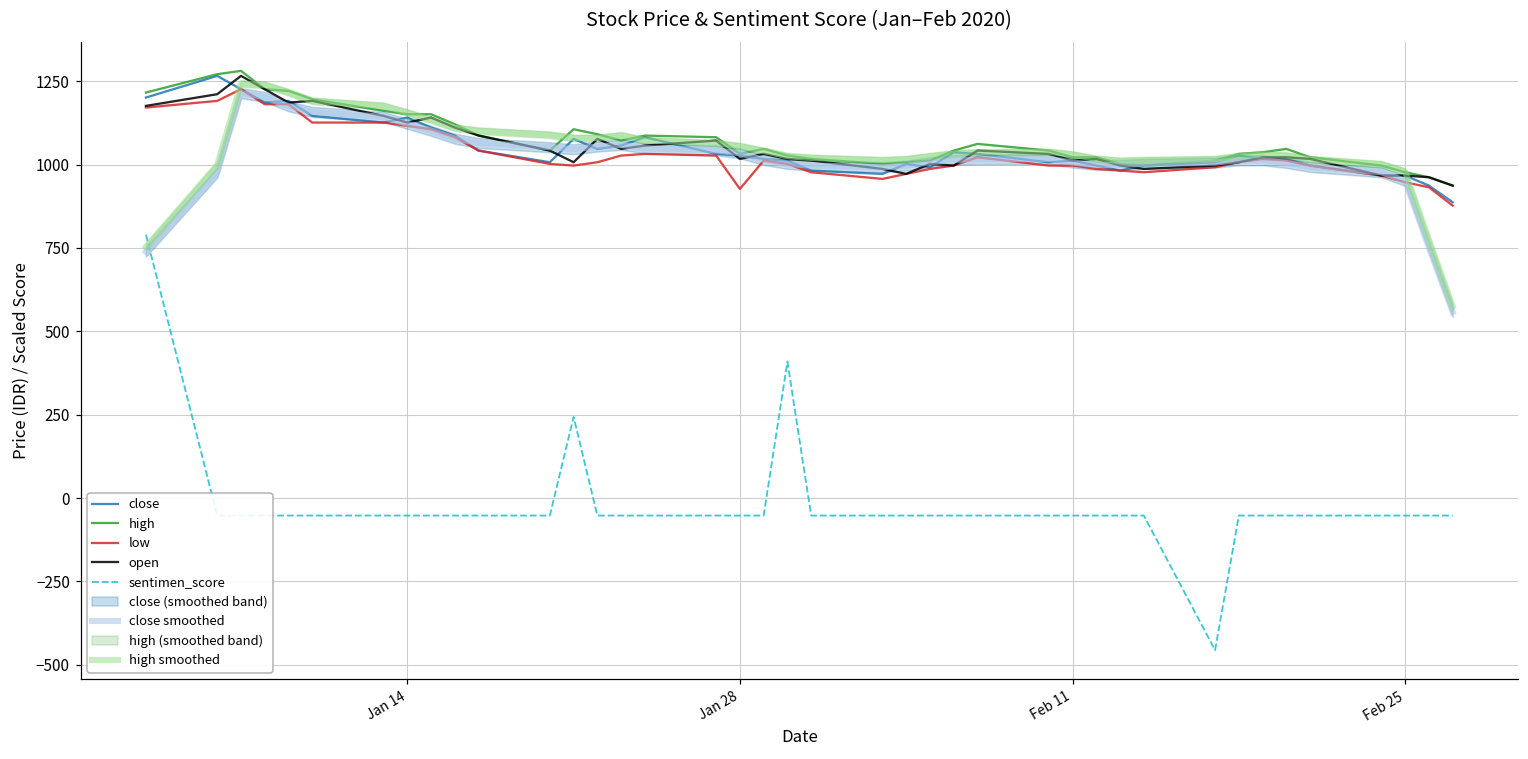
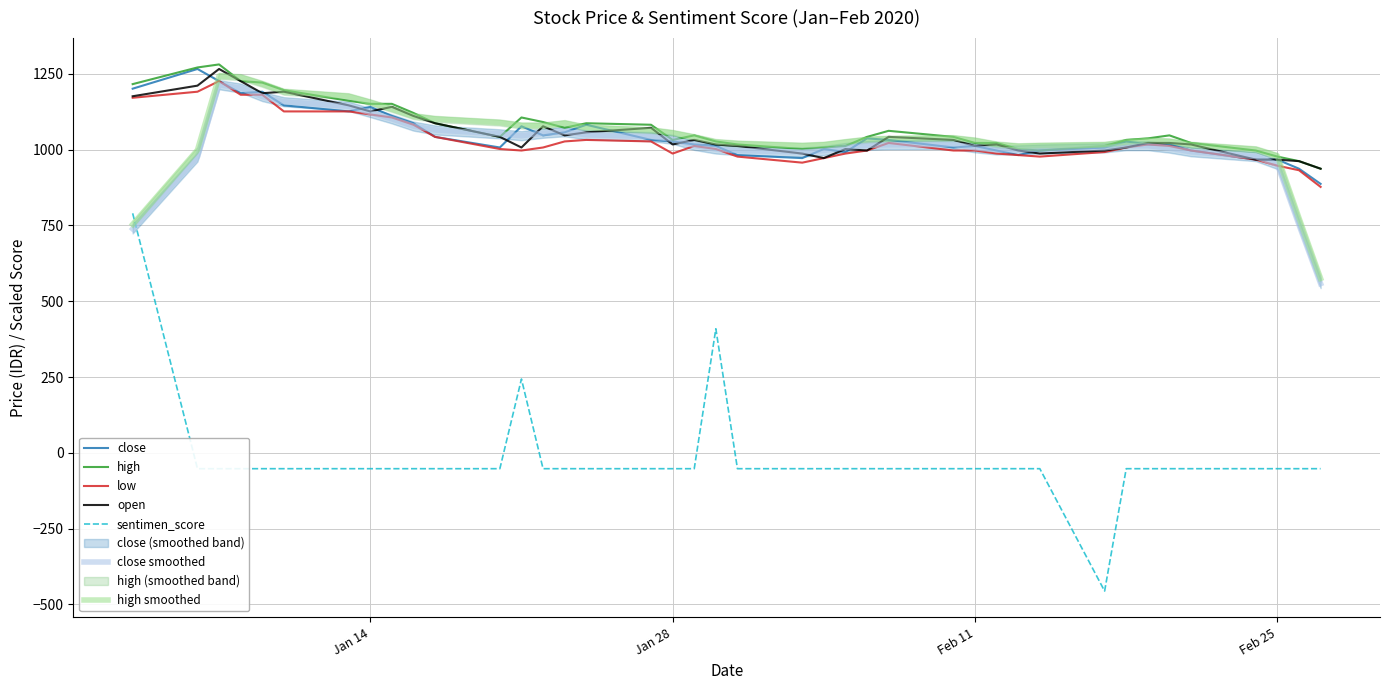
  {
    "low": {
-     "Jan 28": 930,
+     "Jan 28": 990,
      "Feb 11": 1000
    },
    "open": {
      "Jan 28": 1020
    },
    "sentimen_score": {
      "Jan 14": -50,
      "Jan 28": -50,
      "Feb 11": -50,
      "Feb 25": -50
    }
  }
